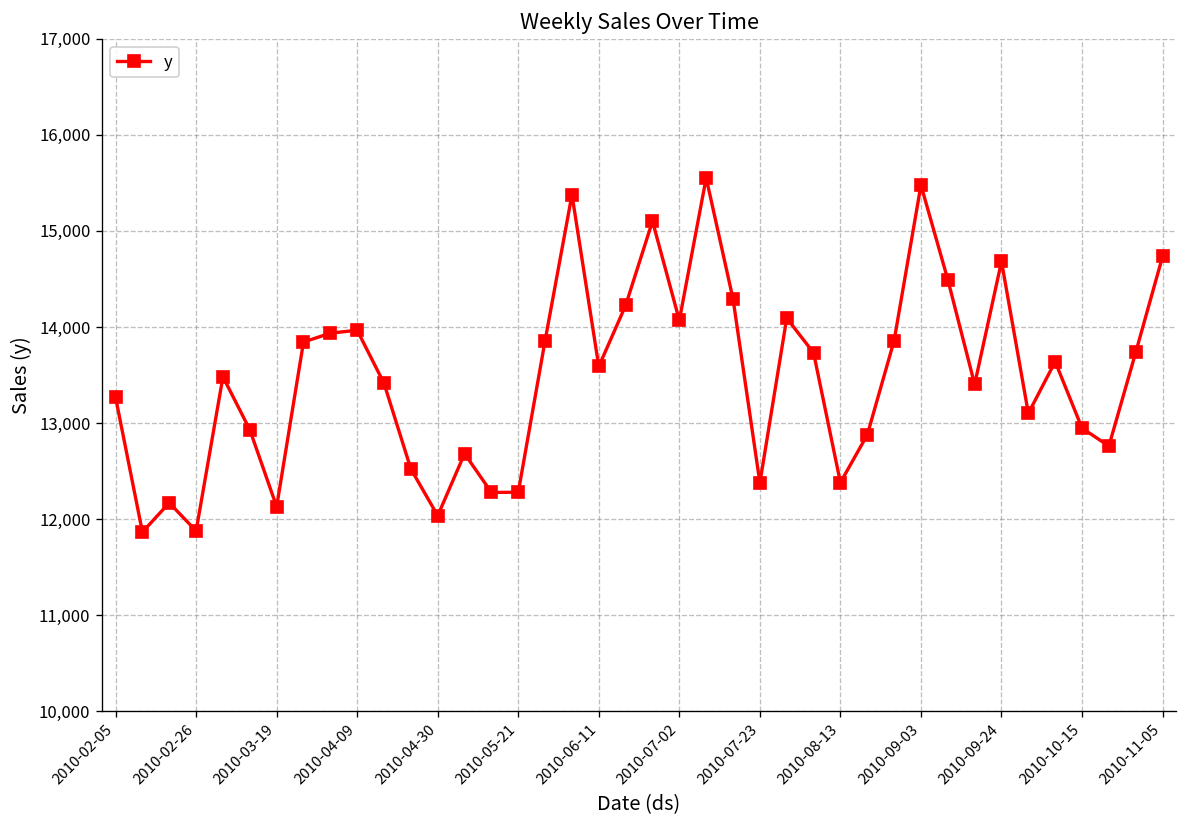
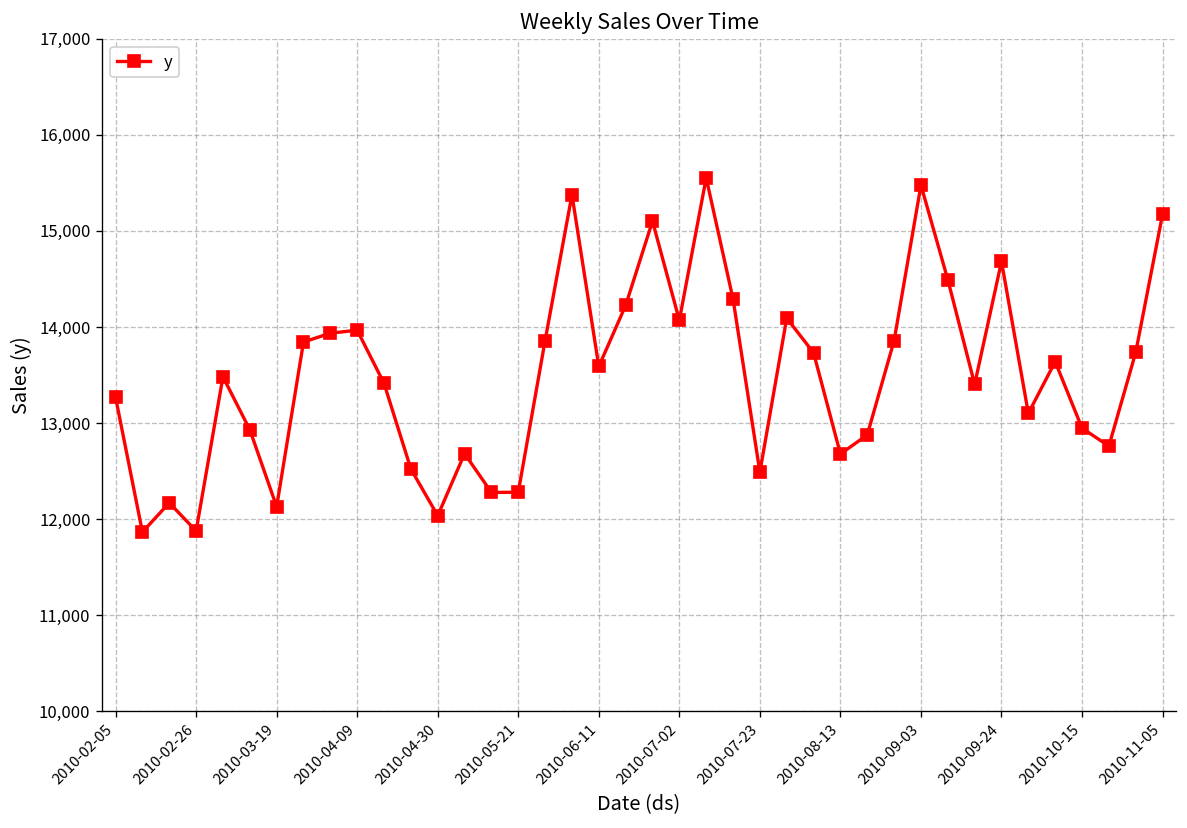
  {
    "2010-02-05": "13,300",
    "2010-02-26": "11,900",
    "2010-03-19": "12,100",
    "2010-04-09": "14,000",
    "2010-04-30": "12,000",
    "2010-05-21": "12,300",
    "2010-06-11": "13,600",
    "2010-07-02": "14,100",
-   "2010-07-23": "12,400",
-   "2010-08-13": "12,400",
+   "2010-07-23": "12,500",
+   "2010-08-13": "12,700",
    "2010-09-03": "15,500",
    "2010-09-24": "14,700",
    "2010-10-15": "12,900",
-   "2010-11-05": "14,700"
+   "2010-11-05": "15,200"
  }
